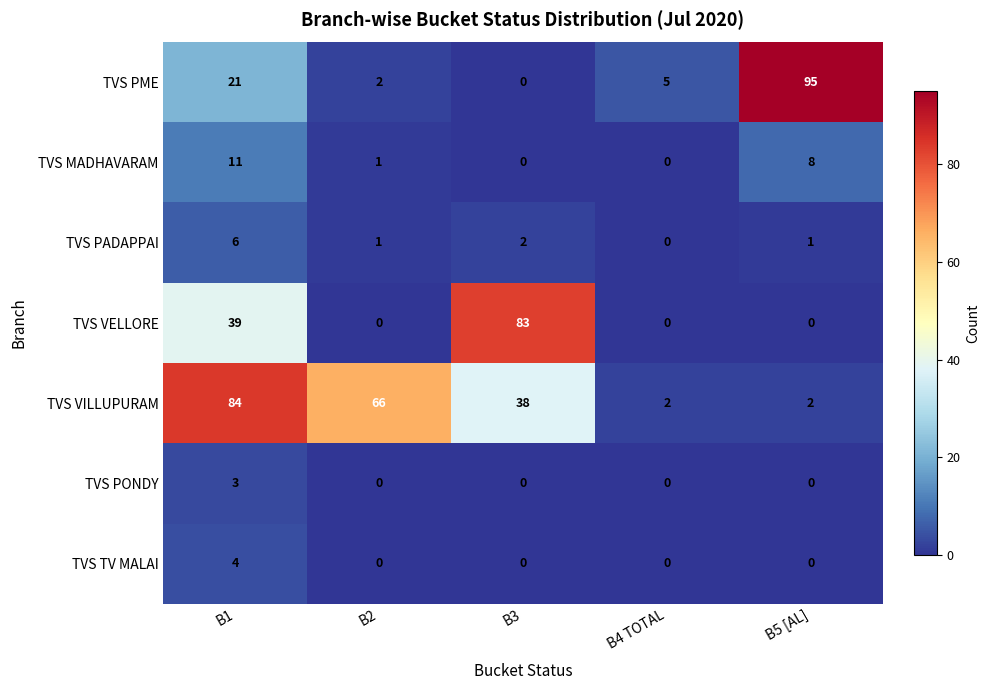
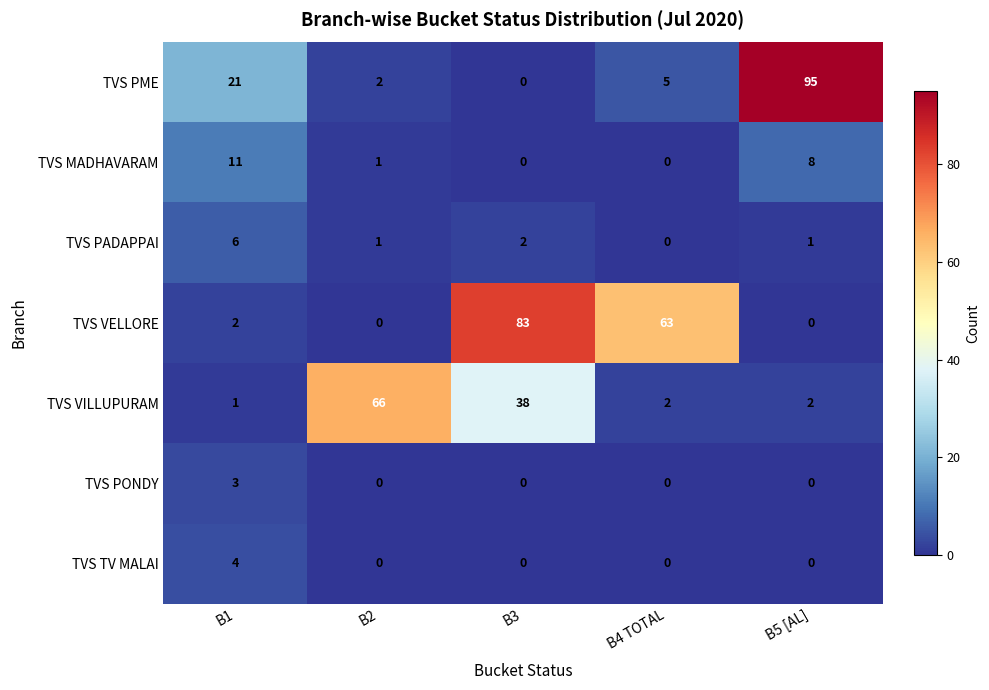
  {
    "TVS PME": {
      "B1": 21,
      "B2": 2,
      "B3": 0,
      "B4 TOTAL": 5,
      "B5 [AL]": 95
    },
    "TVS MADHAVARAM": {
      "B1": 11,
      "B2": 1,
      "B3": 0,
      "B4 TOTAL": 0,
      "B5 [AL]": 8
    },
    "TVS PADAPPAI": {
      "B1": 6,
      "B2": 1,
      "B3": 2,
      "B4 TOTAL": 0,
      "B5 [AL]": 1
    },
    "TVS VELLORE": {
-     "B1": 39,
+     "B1": 2,
      "B2": 0,
      "B3": 83,
-     "B4 TOTAL": 0,
+     "B4 TOTAL": 63,
      "B5 [AL]": 0
    },
    "TVS VILLUPURAM": {
-     "B1": 84,
+     "B1": 1,
      "B2": 66,
      "B3": 38,
      "B4 TOTAL": 2,
      "B5 [AL]": 2
    },
    "TVS PONDY": {
      "B1": 3,
      "B2": 0,
      "B3": 0,
      "B4 TOTAL": 0,
      "B5 [AL]": 0
    },
    "TVS TV MALAI": {
      "B1": 4,
      "B2": 0,
      "B3": 0,
      "B4 TOTAL": 0,
      "B5 [AL]": 0
    }
  }
